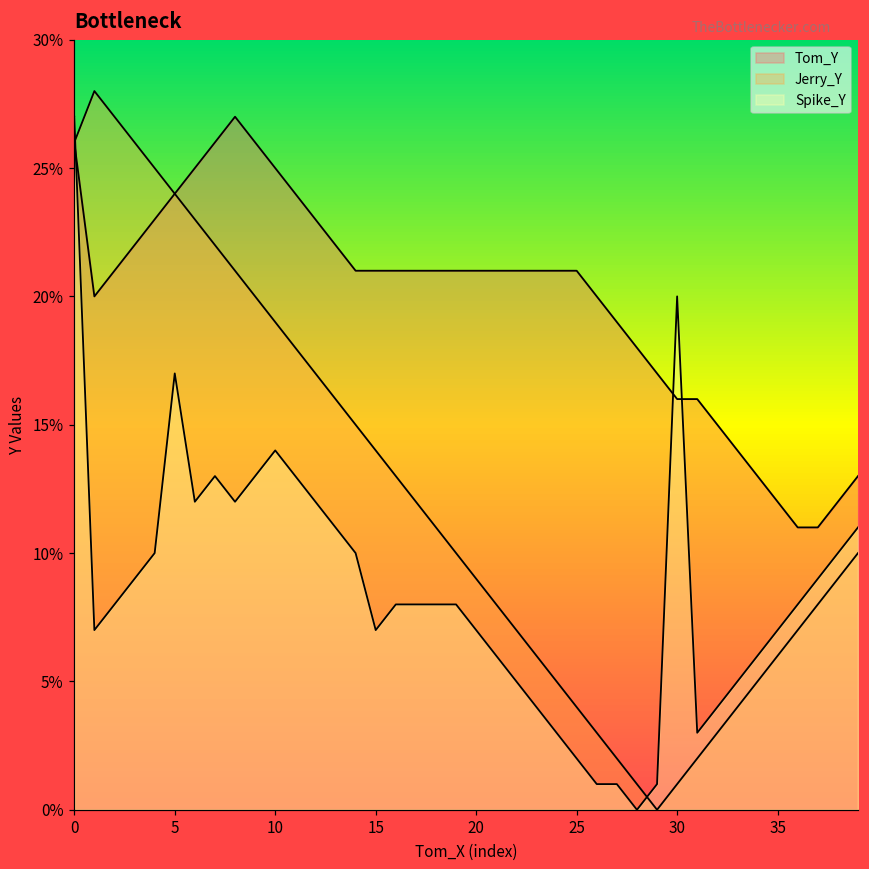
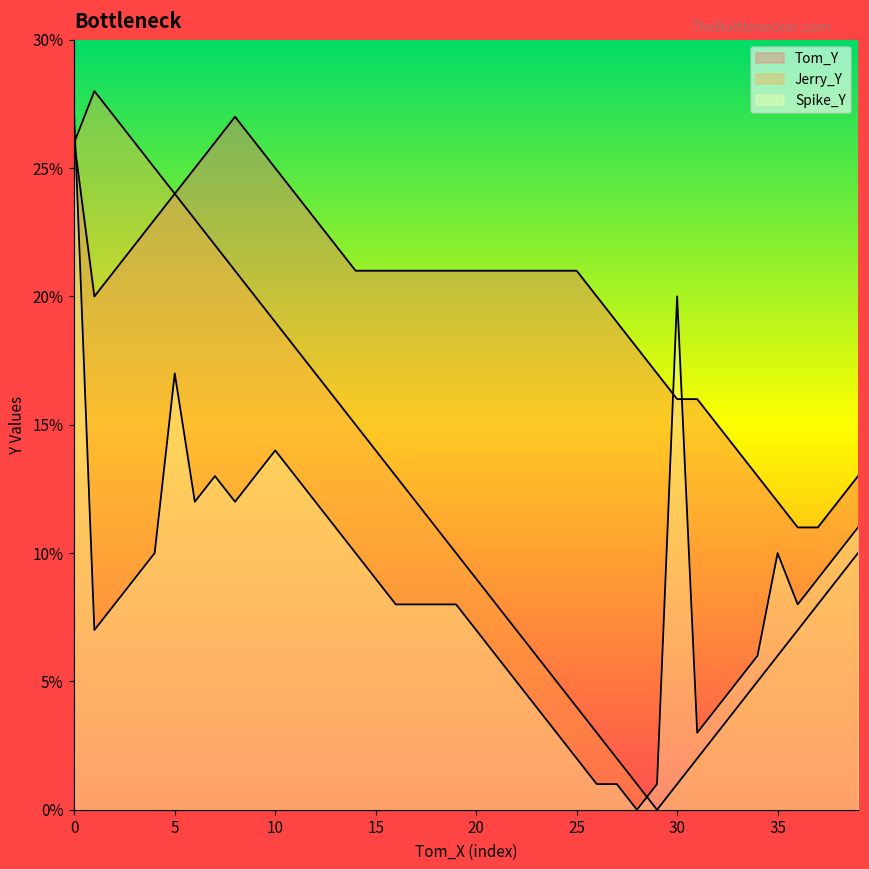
  {
    "Spike_Y": {
      "0": "27%",
      "5": "17%",
      "10": "14%",
-     "15": "7%",
+     "15": "9%",
      "20": "7%",
      "25": "2%",
      "30": "20%",
-     "35": "7%"
+     "35": "10%"
    }
  }
